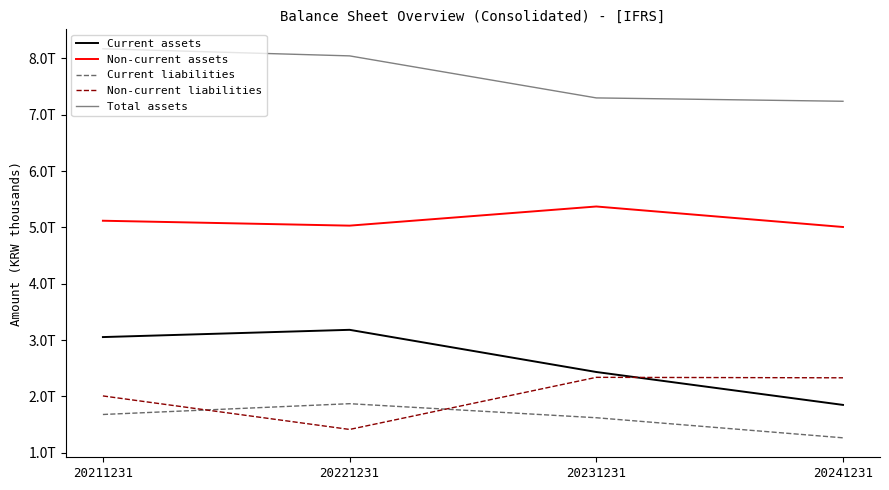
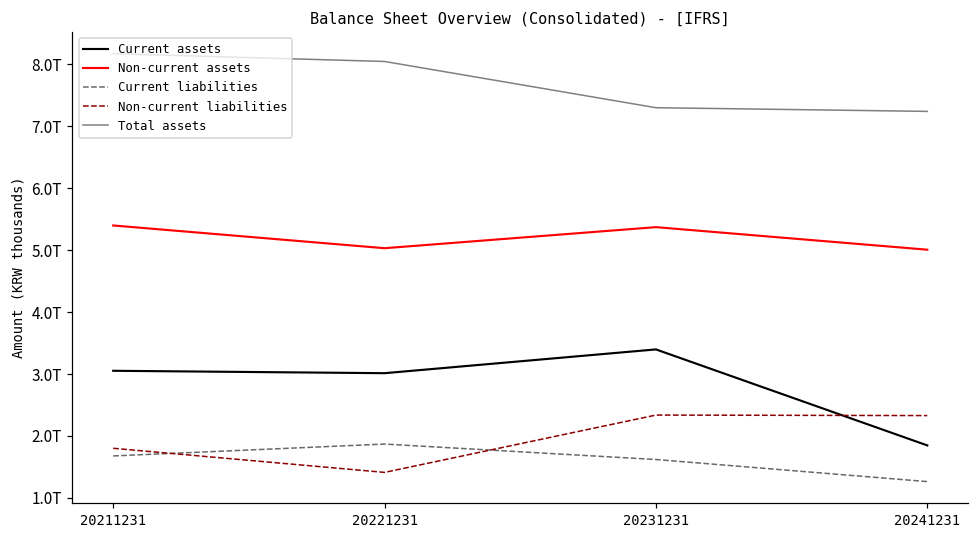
  {
    "Current assets": {
      "20211231": "3.1T",
-     "20221231": "3.2T",
-     "20231231": "2.4T",
+     "20221231": "3.0T",
+     "20231231": "3.4T",
      "20241231": "1.8T"
    },
    "Non-current assets": {
-     "20211231": "5.1T",
+     "20211231": "5.4T",
      "20221231": "5.0T",
      "20231231": "5.4T",
      "20241231": "5.0T"
    },
    "Non-current liabilities": {
-     "20211231": "2.0T",
+     "20211231": "1.8T",
      "20221231": "1.4T",
      "20231231": "2.3T",
      "20241231": "2.3T"
    }
  }
